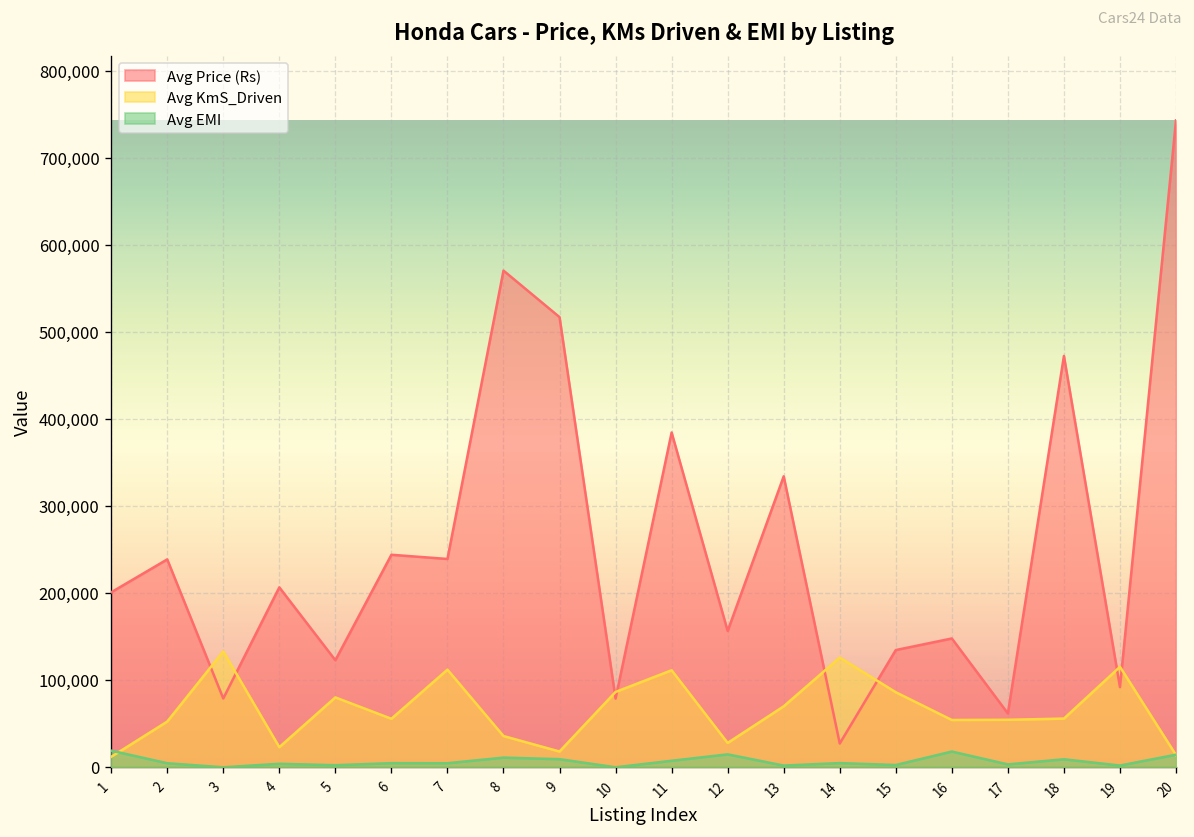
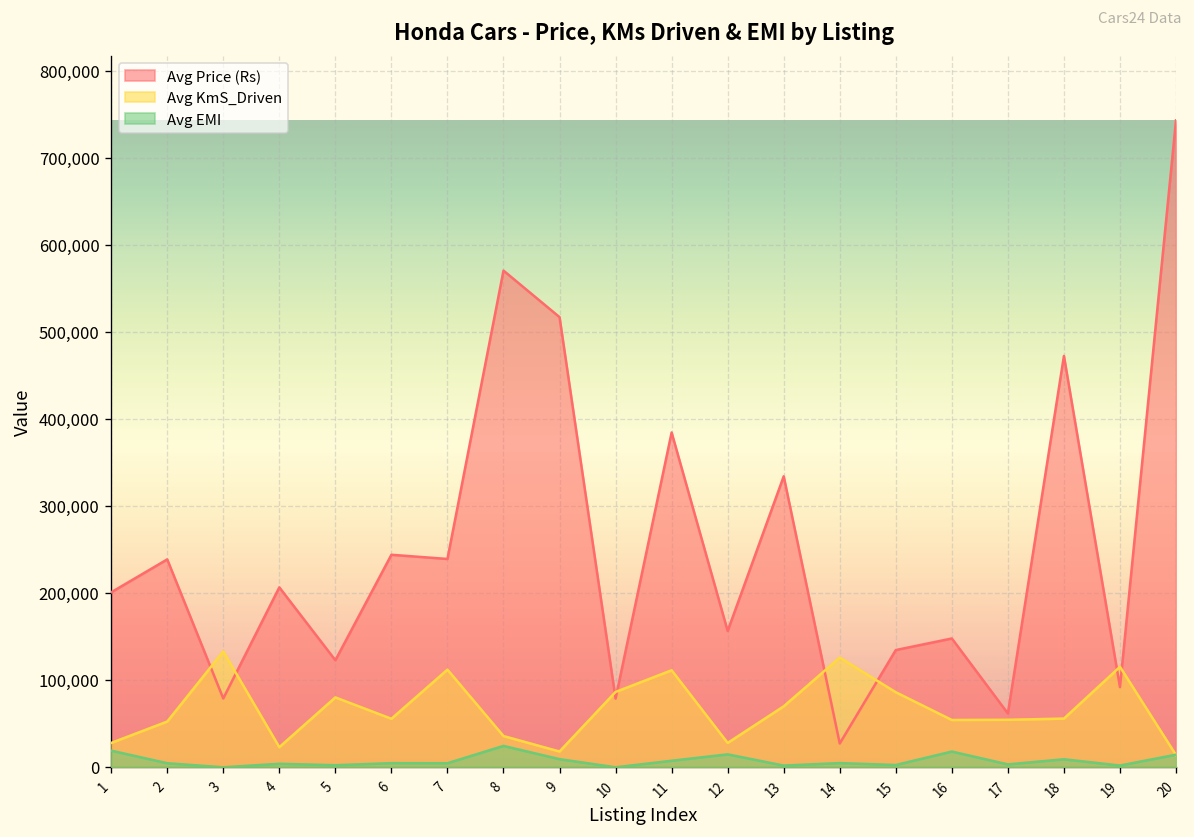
  {
    "Avg Price (Rs)": {
      "1": "200,000",
      "2": "240,000",
      "3": "80,000",
      "4": "210,000",
      "5": "120,000",
      "6": "240,000",
      "7": "240,000",
      "8": "570,000",
      "9": "520,000",
      "10": "80,000",
      "11": "380,000",
      "12": "160,000",
      "13": "330,000",
      "14": "30,000",
      "15": "130,000",
      "16": "150,000",
      "17": "60,000",
      "18": "470,000",
      "19": "90,000",
      "20": "740,000"
    },
    "Avg KmS_Driven": {
-     "1": "10,000",
+     "1": "30,000",
      "2": "50,000",
      "3": "130,000",
      "4": "20,000",
      "5": "80,000",
      "6": "60,000",
      "7": "110,000",
      "8": "40,000",
      "9": "20,000",
      "10": "90,000",
      "11": "110,000",
      "12": "30,000",
      "13": "70,000",
      "14": "130,000",
      "15": "90,000",
      "16": "50,000",
      "17": "50,000",
      "18": "60,000",
      "19": "120,000"
    },
    "Avg EMI": {
      "1": "20,000",
      "2": "0",
      "3": "0",
      "4": "0",
      "5": "0",
      "6": "0",
      "7": "0",
-     "8": "10,000",
+     "8": "20,000",
      "9": "10,000",
      "10": "0",
      "11": "10,000",
      "12": "10,000",
      "13": "0",
      "14": "0",
      "15": "0",
      "16": "20,000",
      "17": "0",
      "18": "10,000",
      "19": "0"
    }
  }
